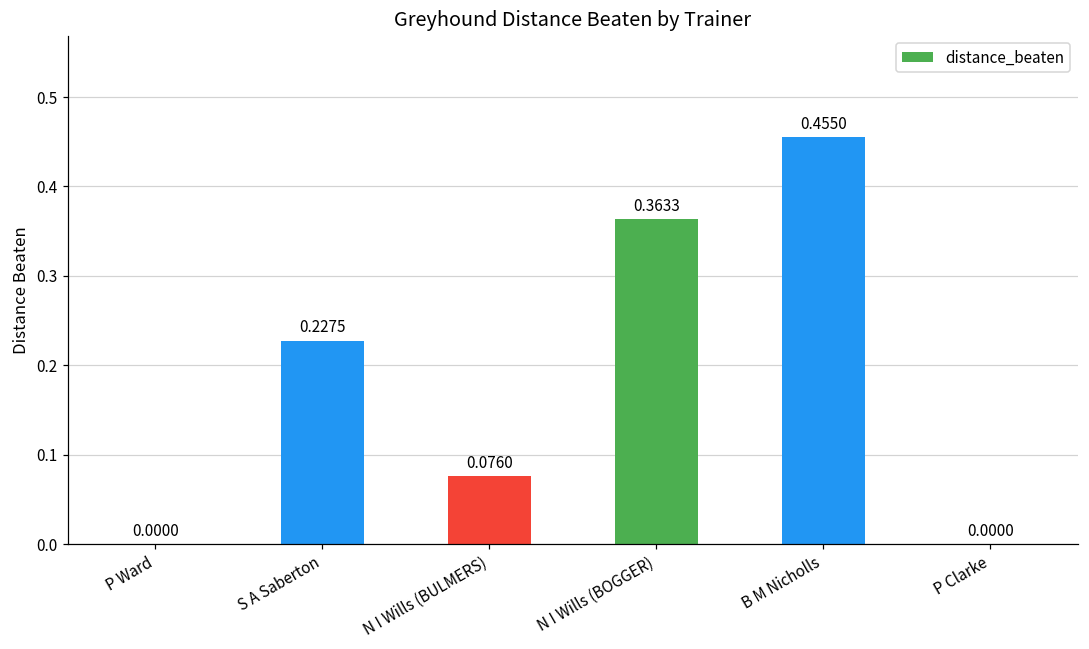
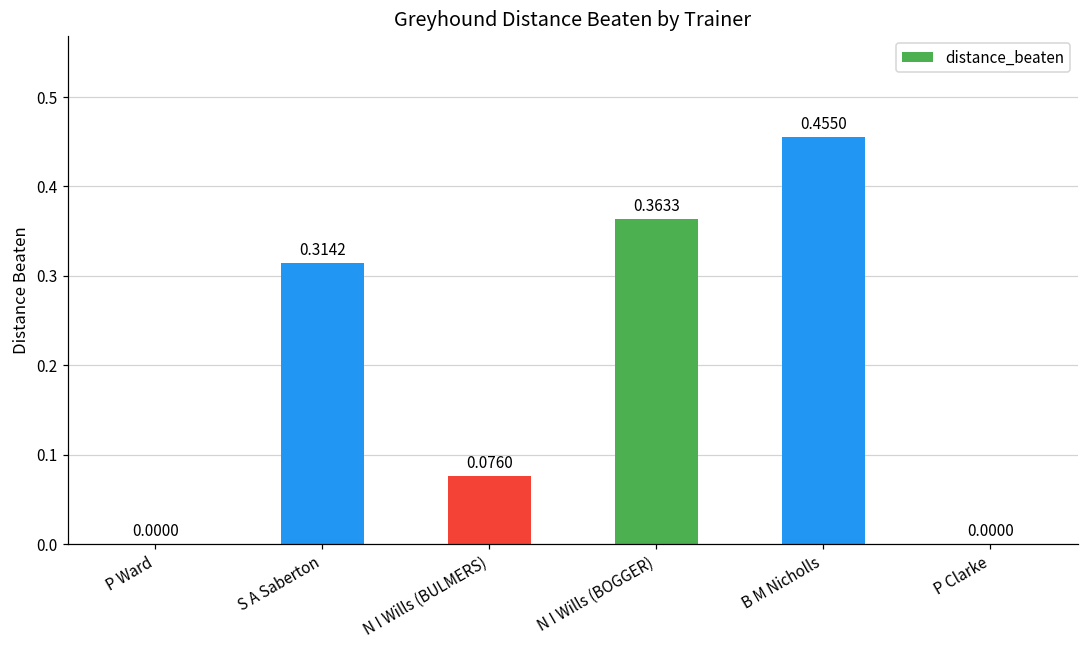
  {
    "P Ward": 0.0000,
-   "S A Saberton": 0.2275,
+   "S A Saberton": 0.3142,
    "N I Wills (BULMERS)": 0.0760,
    "N I Wills (BOGGER)": 0.3633,
    "B M Nicholls": 0.4550,
    "P Clarke": 0.0000
  }
